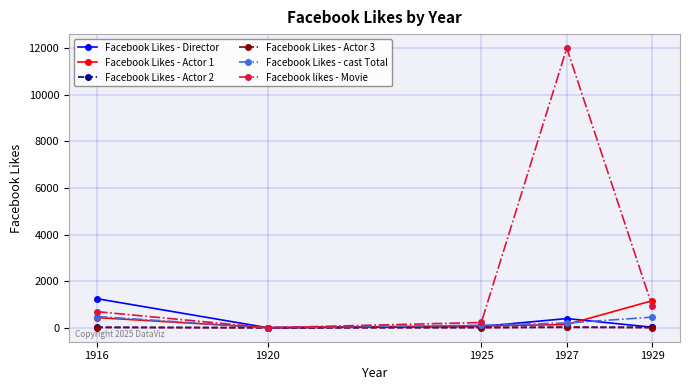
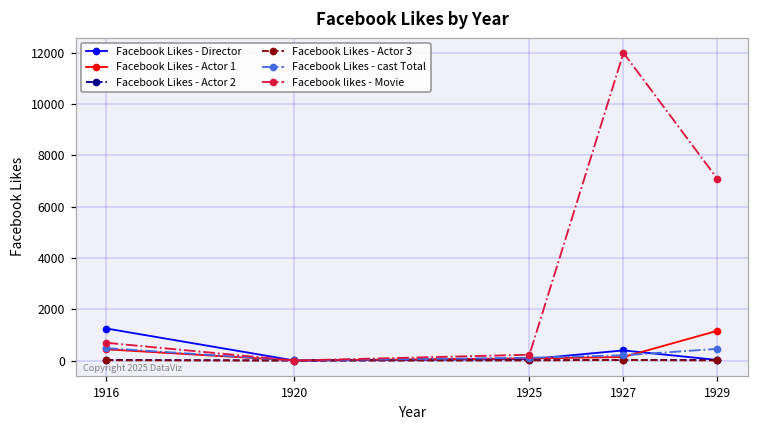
  {
    "Facebook Likes - Director": {
      "1916": 1200,
      "1927": 400
    },
    "Facebook Likes - Actor 1": {
      "1929": 1200
    },
    "Facebook Likes - cast Total": {
      "1929": 500
    },
    "Facebook likes - Movie": {
      "1916": 700,
      "1925": 200,
      "1927": 12000,
-     "1929": 900
+     "1929": 7100
    }
  }
